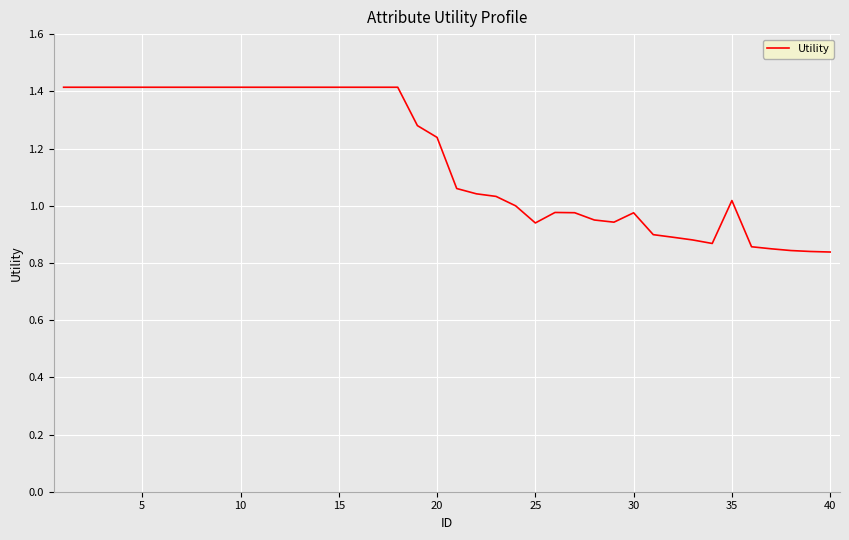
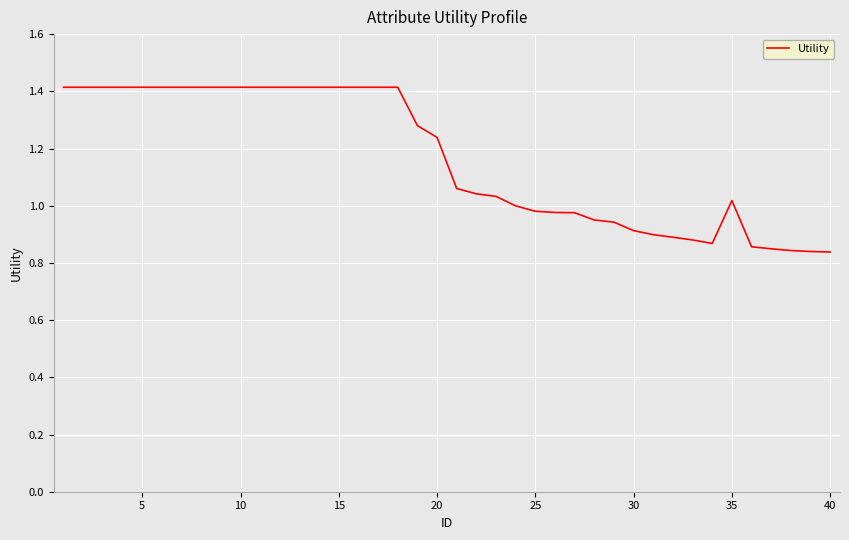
  {
    "5": 1.41,
    "10": 1.41,
    "15": 1.41,
    "20": 1.24,
-   "25": 0.94,
-   "30": 0.98,
+   "25": 0.98,
+   "30": 0.91,
    "35": 1.02,
    "40": 0.84
  }
